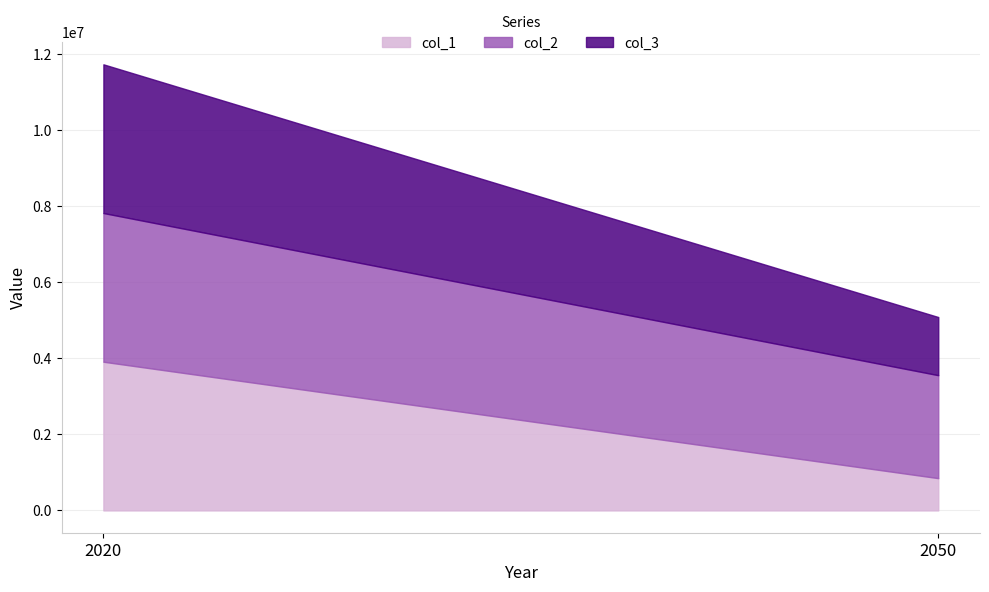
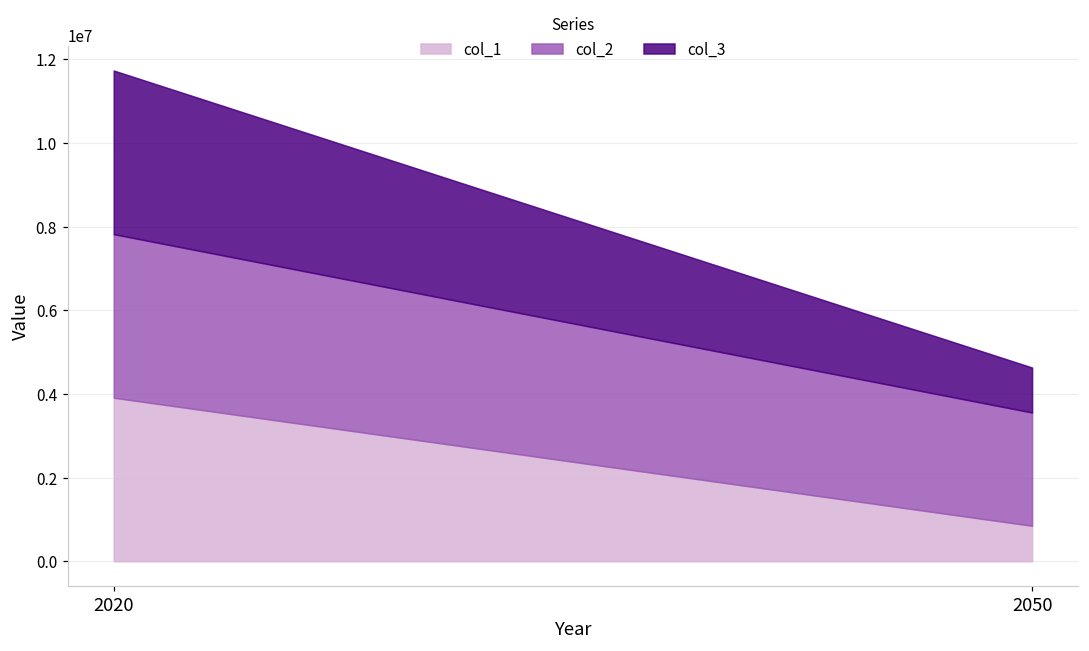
  {
    "col_1": {
      "2020": 3900000,
      "2050": 800000
    },
    "col_2": {
      "2020": 3900000,
      "2050": 2700000
    },
    "col_3": {
      "2020": 3900000,
-     "2050": 1500000
+     "2050": 1100000
    }
  }
